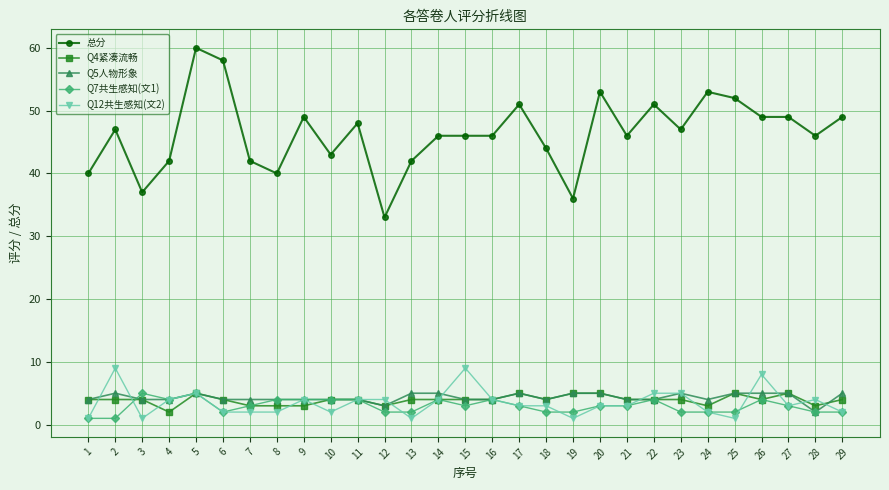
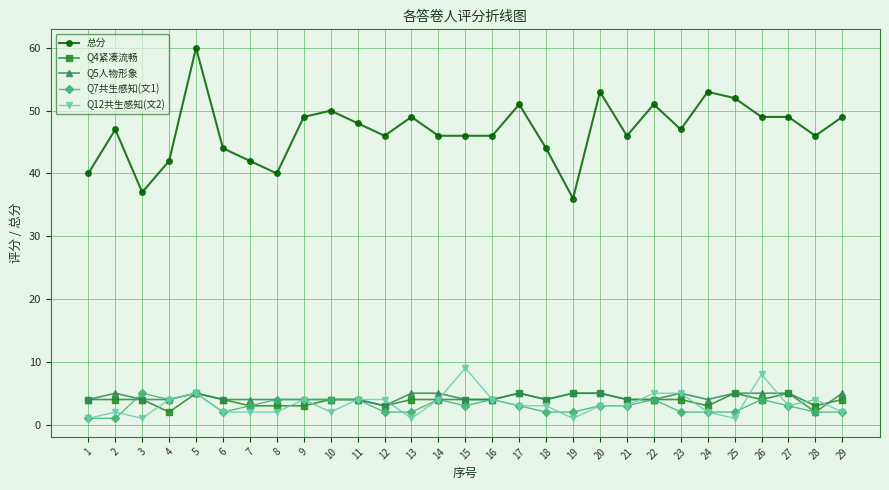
  {
    "总分": {
      "1": 40,
      "2": 47,
      "3": 37,
      "4": 42,
      "5": 60,
-     "6": 58,
+     "6": 44,
      "7": 42,
      "8": 40,
      "9": 49,
-     "10": 43,
+     "10": 50,
      "11": 48,
-     "12": 33,
-     "13": 42,
+     "12": 46,
+     "13": 49,
      "14": 46,
      "15": 46,
      "16": 46,
      "17": 51,
      "18": 44,
      "19": 36,
      "20": 53,
      "21": 46,
      "22": 51,
      "23": 47,
      "24": 53,
      "25": 52,
      "26": 49,
      "27": 49,
      "28": 46,
      "29": 49
    },
    "Q12共生感知(文2)": {
-     "2": 9,
+     "2": 2,
      "3": 1,
      "7": 2,
      "8": 2,
      "10": 2,
      "12": 4,
      "13": 1,
      "15": 9,
      "18": 3,
      "19": 1,
      "22": 5,
      "25": 1,
      "26": 8,
      "28": 4
    }
  }
